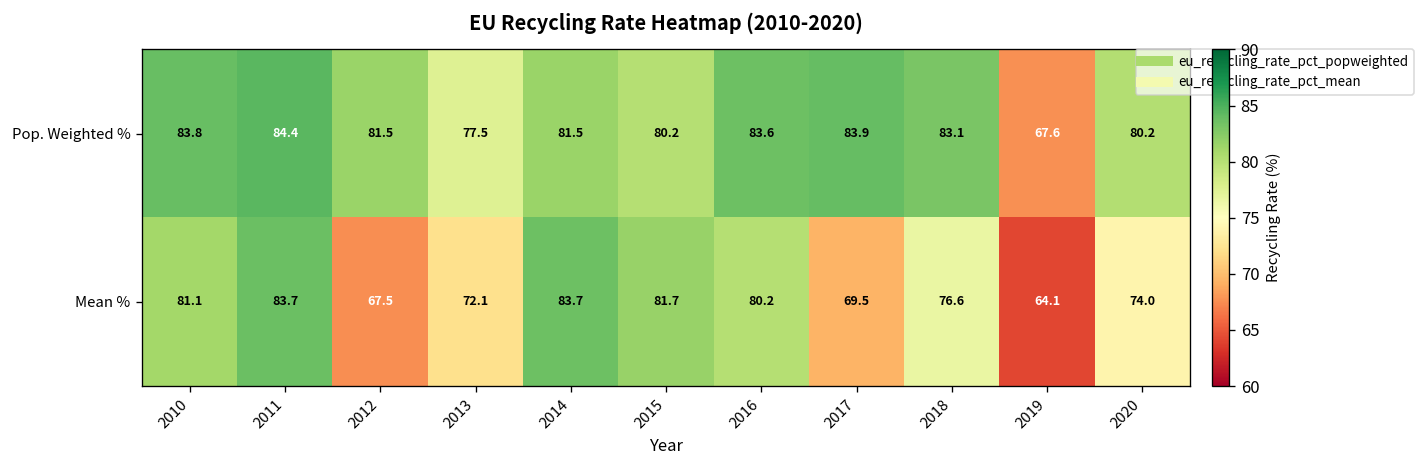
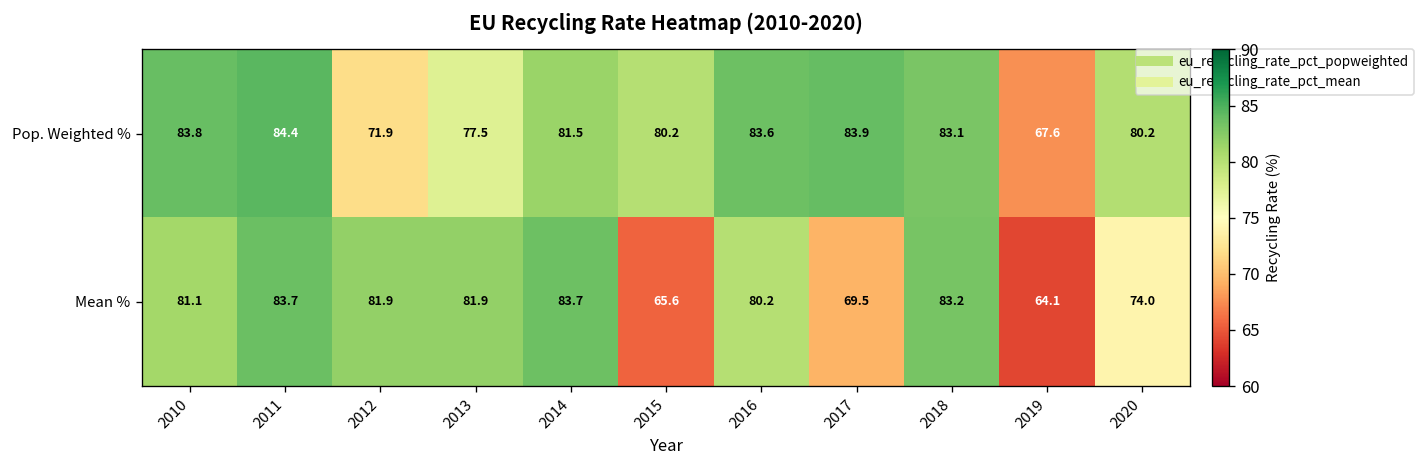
  {
    "Pop. Weighted %": {
      "2010": 83.8,
      "2011": 84.4,
-     "2012": 81.5,
+     "2012": 71.9,
      "2013": 77.5,
      "2014": 81.5,
      "2015": 80.2,
      "2016": 83.6,
      "2017": 83.9,
      "2018": 83.1,
      "2019": 67.6,
      "2020": 80.2
    },
    "Mean %": {
      "2010": 81.1,
      "2011": 83.7,
-     "2012": 67.5,
-     "2013": 72.1,
+     "2012": 81.9,
+     "2013": 81.9,
      "2014": 83.7,
-     "2015": 81.7,
+     "2015": 65.6,
      "2016": 80.2,
      "2017": 69.5,
-     "2018": 76.6,
+     "2018": 83.2,
      "2019": 64.1,
      "2020": 74.0
    }
  }
